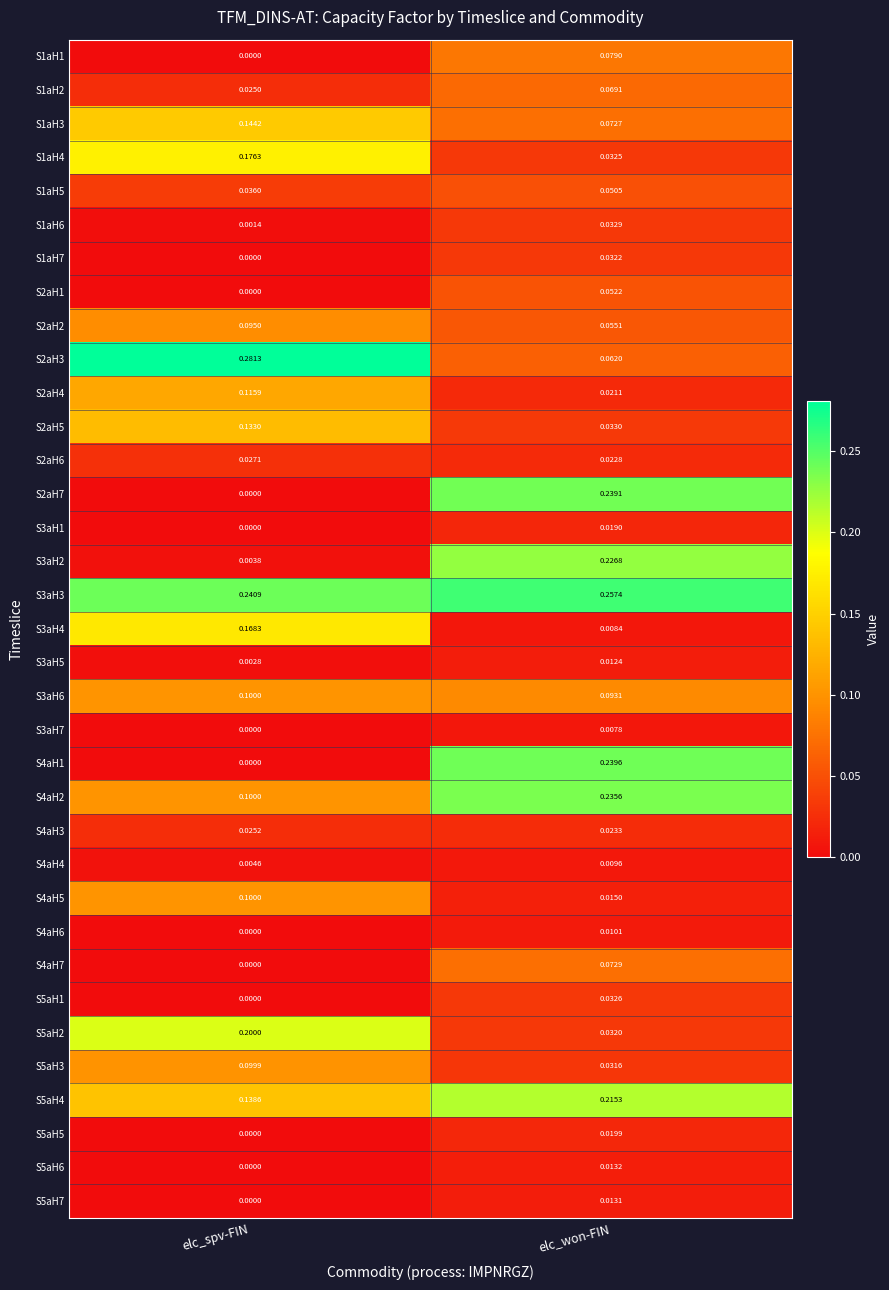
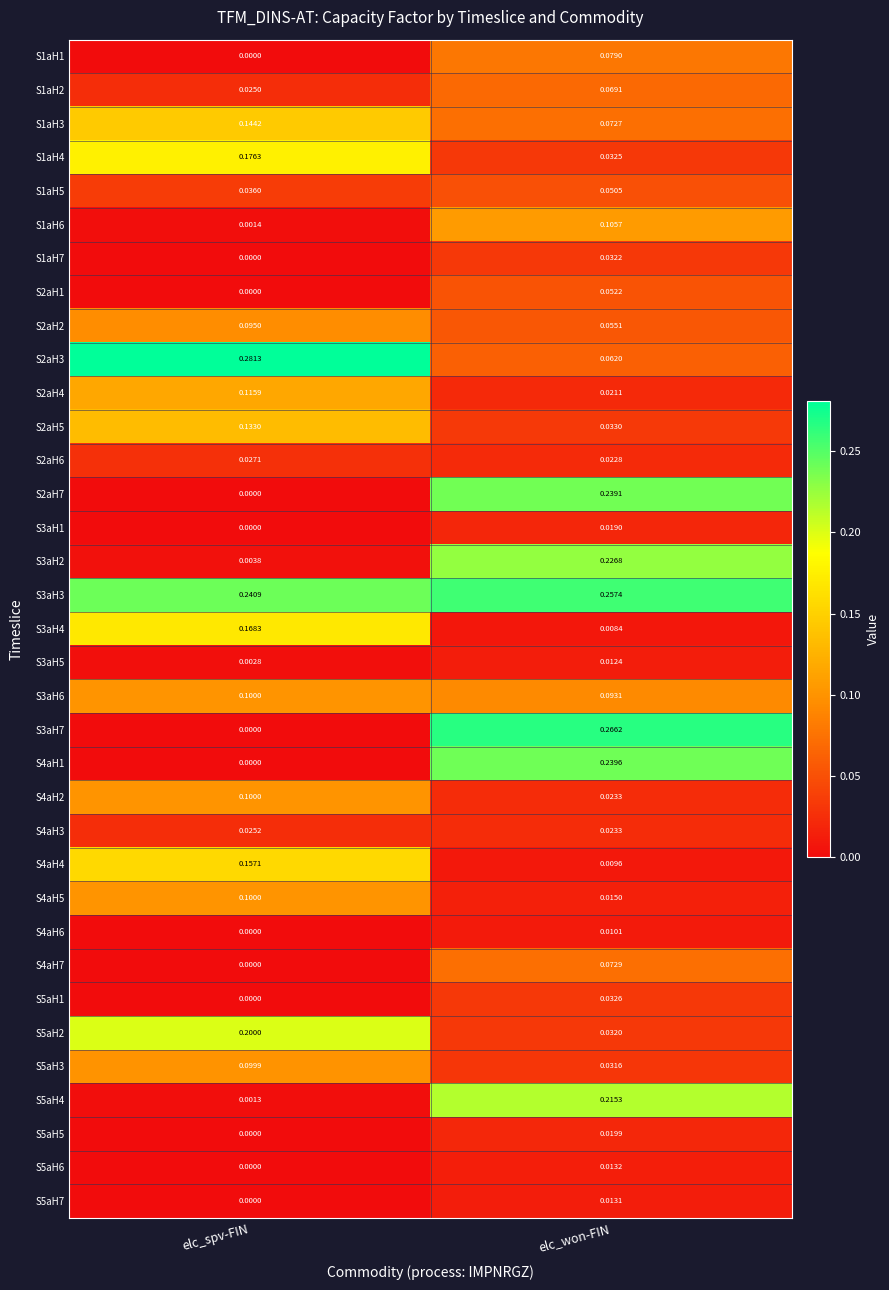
  {
    "S1aH1": {
      "elc_spv-FIN": 0.0000,
      "elc_won-FIN": 0.0790
    },
    "S1aH2": {
      "elc_spv-FIN": 0.0250,
      "elc_won-FIN": 0.0691
    },
    "S1aH3": {
      "elc_spv-FIN": 0.1442,
      "elc_won-FIN": 0.0727
    },
    "S1aH4": {
      "elc_spv-FIN": 0.1763,
      "elc_won-FIN": 0.0325
    },
    "S1aH5": {
      "elc_spv-FIN": 0.0360,
      "elc_won-FIN": 0.0505
    },
    "S1aH6": {
      "elc_spv-FIN": 0.0014,
-     "elc_won-FIN": 0.0329
+     "elc_won-FIN": 0.1057
    },
    "S1aH7": {
      "elc_spv-FIN": 0.0000,
      "elc_won-FIN": 0.0322
    },
    "S2aH1": {
      "elc_spv-FIN": 0.0000,
      "elc_won-FIN": 0.0522
    },
    "S2aH2": {
      "elc_spv-FIN": 0.0950,
      "elc_won-FIN": 0.0551
    },
    "S2aH3": {
      "elc_spv-FIN": 0.2813,
      "elc_won-FIN": 0.0620
    },
    "S2aH4": {
      "elc_spv-FIN": 0.1159,
      "elc_won-FIN": 0.0211
    },
    "S2aH5": {
      "elc_spv-FIN": 0.1330,
      "elc_won-FIN": 0.0330
    },
    "S2aH6": {
      "elc_spv-FIN": 0.0271,
      "elc_won-FIN": 0.0228
    },
    "S2aH7": {
      "elc_spv-FIN": 0.0000,
      "elc_won-FIN": 0.2391
    },
    "S3aH1": {
      "elc_spv-FIN": 0.0000,
      "elc_won-FIN": 0.0190
    },
    "S3aH2": {
      "elc_spv-FIN": 0.0038,
      "elc_won-FIN": 0.2268
    },
    "S3aH3": {
      "elc_spv-FIN": 0.2409,
      "elc_won-FIN": 0.2574
    },
    "S3aH4": {
      "elc_spv-FIN": 0.1683,
      "elc_won-FIN": 0.0084
    },
    "S3aH5": {
      "elc_spv-FIN": 0.0028,
      "elc_won-FIN": 0.0124
    },
    "S3aH6": {
      "elc_spv-FIN": 0.1000,
      "elc_won-FIN": 0.0931
    },
    "S3aH7": {
      "elc_spv-FIN": 0.0000,
-     "elc_won-FIN": 0.0078
+     "elc_won-FIN": 0.2662
    },
    "S4aH1": {
      "elc_spv-FIN": 0.0000,
      "elc_won-FIN": 0.2396
    },
    "S4aH2": {
      "elc_spv-FIN": 0.1000,
-     "elc_won-FIN": 0.2356
+     "elc_won-FIN": 0.0233
    },
    "S4aH3": {
      "elc_spv-FIN": 0.0252,
      "elc_won-FIN": 0.0233
    },
    "S4aH4": {
-     "elc_spv-FIN": 0.0046,
+     "elc_spv-FIN": 0.1571,
      "elc_won-FIN": 0.0096
    },
    "S4aH5": {
      "elc_spv-FIN": 0.1000,
      "elc_won-FIN": 0.0150
    },
    "S4aH6": {
      "elc_spv-FIN": 0.0000,
      "elc_won-FIN": 0.0101
    },
    "S4aH7": {
      "elc_spv-FIN": 0.0000,
      "elc_won-FIN": 0.0729
    },
    "S5aH1": {
      "elc_spv-FIN": 0.0000,
      "elc_won-FIN": 0.0326
    },
    "S5aH2": {
      "elc_spv-FIN": 0.2000,
      "elc_won-FIN": 0.0320
    },
    "S5aH3": {
      "elc_spv-FIN": 0.0999,
      "elc_won-FIN": 0.0316
    },
    "S5aH4": {
-     "elc_spv-FIN": 0.1386,
+     "elc_spv-FIN": 0.0013,
      "elc_won-FIN": 0.2153
    },
    "S5aH5": {
      "elc_spv-FIN": 0.0000,
      "elc_won-FIN": 0.0199
    },
    "S5aH6": {
      "elc_spv-FIN": 0.0000,
      "elc_won-FIN": 0.0132
    },
    "S5aH7": {
      "elc_spv-FIN": 0.0000,
      "elc_won-FIN": 0.0131
    }
  }
